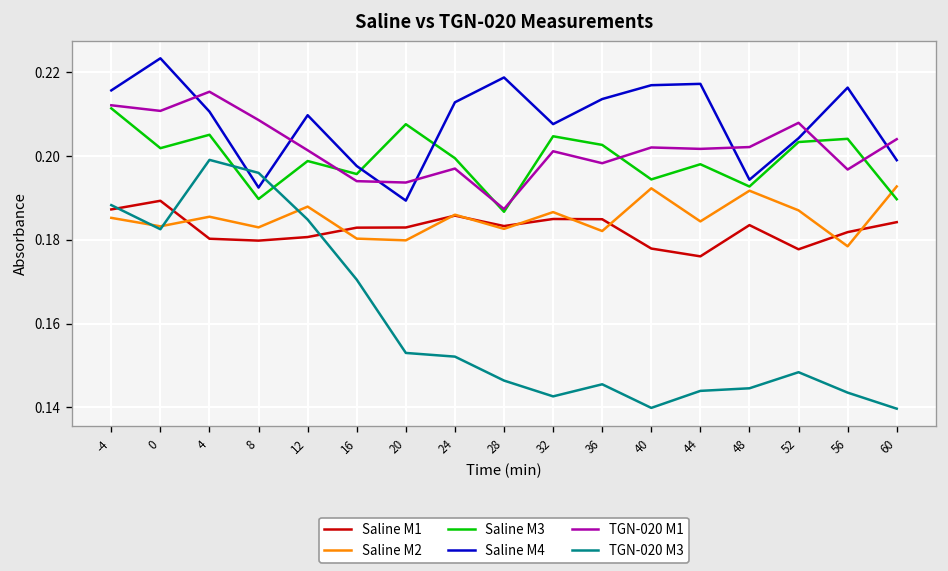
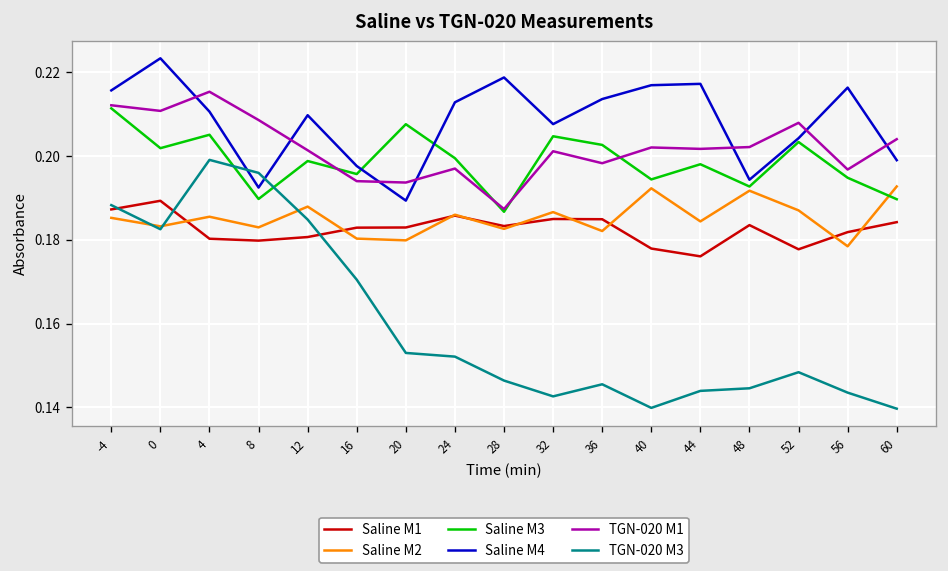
  {
    "Saline M1": {
      "-4": 0.187,
      "0": 0.189,
      "4": 0.180,
      "8": 0.180,
      "12": 0.181,
      "16": 0.183,
      "20": 0.183,
      "32": 0.185,
      "36": 0.185,
      "40": 0.178,
      "44": 0.176,
      "48": 0.184,
      "52": 0.178,
      "56": 0.182,
      "60": 0.184
    },
    "Saline M2": {
      "-4": 0.185,
      "4": 0.186,
      "8": 0.183,
      "12": 0.188,
      "16": 0.180,
      "20": 0.180,
      "32": 0.187,
      "36": 0.182,
      "40": 0.192,
      "44": 0.184,
      "48": 0.192,
      "52": 0.187,
      "56": 0.178,
      "60": 0.193
    },
    "Saline M3": {
      "0": 0.202,
      "4": 0.205,
      "8": 0.190,
      "12": 0.199,
      "16": 0.196,
      "20": 0.208,
      "24": 0.199,
      "32": 0.205,
      "36": 0.203,
      "40": 0.194,
      "44": 0.198,
      "48": 0.193,
      "52": 0.203,
-     "56": 0.204,
+     "56": 0.195,
      "60": 0.190
    },
    "Saline M4": {
      "-4": 0.216,
      "0": 0.223,
      "4": 0.211,
      "8": 0.192,
      "12": 0.210,
      "16": 0.198,
      "20": 0.189,
      "24": 0.213,
      "28": 0.219,
      "32": 0.208,
      "36": 0.214,
      "40": 0.217,
      "44": 0.217,
      "48": 0.194,
      "52": 0.204,
      "56": 0.216,
      "60": 0.199
    },
    "TGN-020 M1": {
      "0": 0.211,
      "4": 0.215,
      "8": 0.209,
      "12": 0.201,
      "16": 0.194,
      "20": 0.194,
      "24": 0.197,
      "32": 0.201,
      "36": 0.198,
      "40": 0.202,
      "44": 0.202,
      "48": 0.202,
      "52": 0.208,
      "56": 0.197,
      "60": 0.204
    },
    "TGN-020 M3": {
      "-4": 0.188,
      "4": 0.199,
      "8": 0.196,
      "12": 0.185,
      "16": 0.170,
      "20": 0.153,
      "24": 0.152,
      "28": 0.146,
      "32": 0.143,
      "36": 0.146,
      "40": 0.140,
      "44": 0.144,
      "48": 0.145,
      "52": 0.148,
      "56": 0.144,
      "60": 0.140
    }
  }
